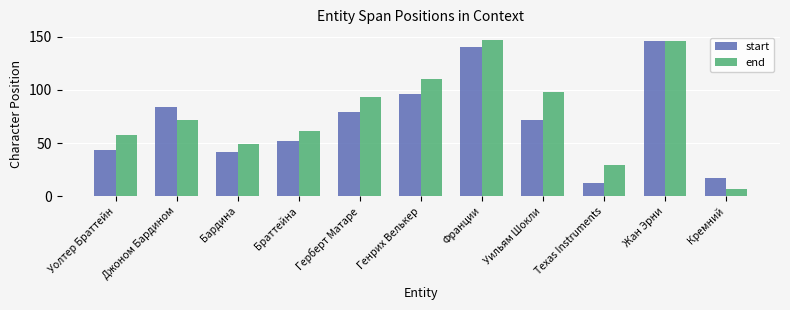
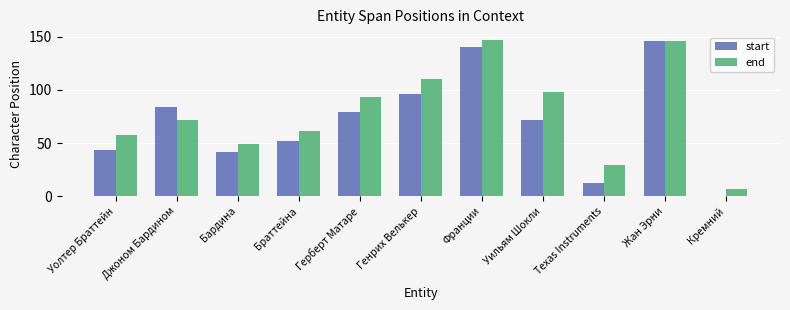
  {
    "start": {
      "Уолтер Браттейн": 43,
      "Джоном Бардином": 84,
      "Бардина": 42,
      "Браттейна": 52,
      "Герберт Матаре": 79,
      "Генрих Велькер": 96,
      "Франции": 140,
      "Уильям Шокли": 72,
      "Texas Instruments": 12,
      "Жан Эрни": 146,
-     "Кремний": 17
+     "Кремний": 0
    },
    "end": {
      "Уолтер Браттейн": 58,
      "Джоном Бардином": 72,
      "Бардина": 49,
      "Браттейна": 61,
      "Герберт Матаре": 93,
      "Генрих Велькер": 110,
      "Франции": 147,
      "Уильям Шокли": 98,
      "Texas Instruments": 29,
      "Жан Эрни": 146,
      "Кремний": 7
    }
  }
